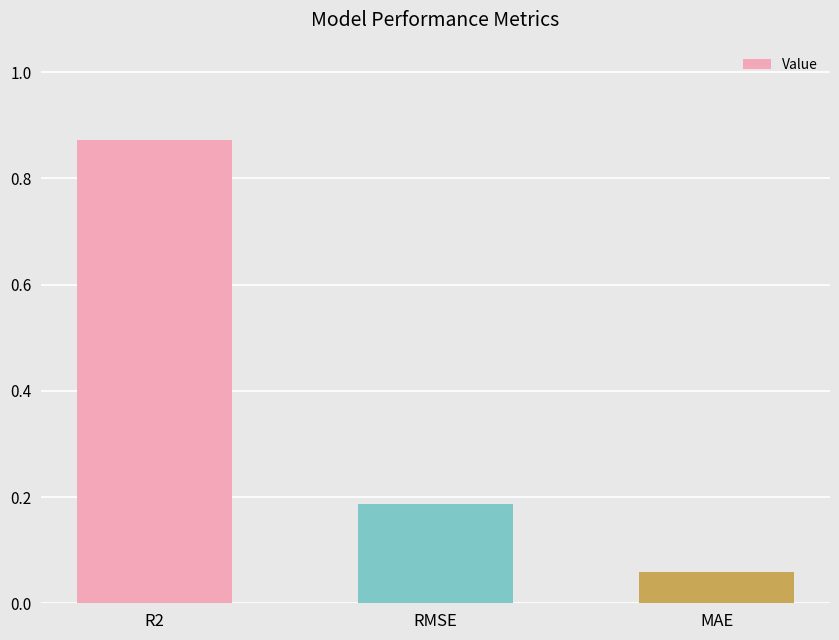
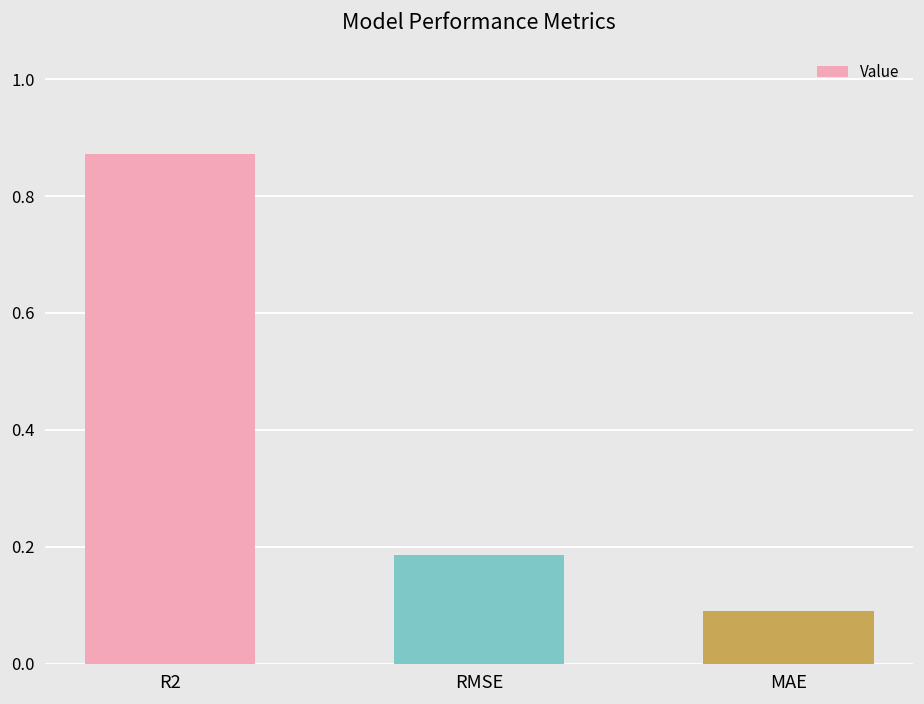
  {
    "R2": 0.87,
    "RMSE": 0.19,
-   "MAE": 0.06
+   "MAE": 0.09
  }
